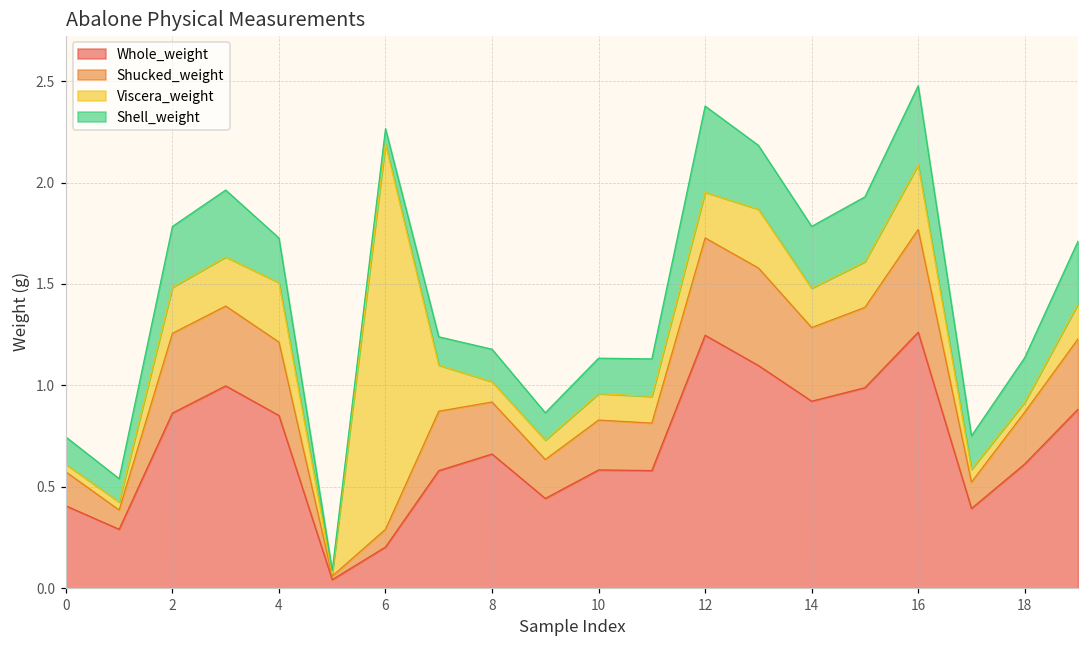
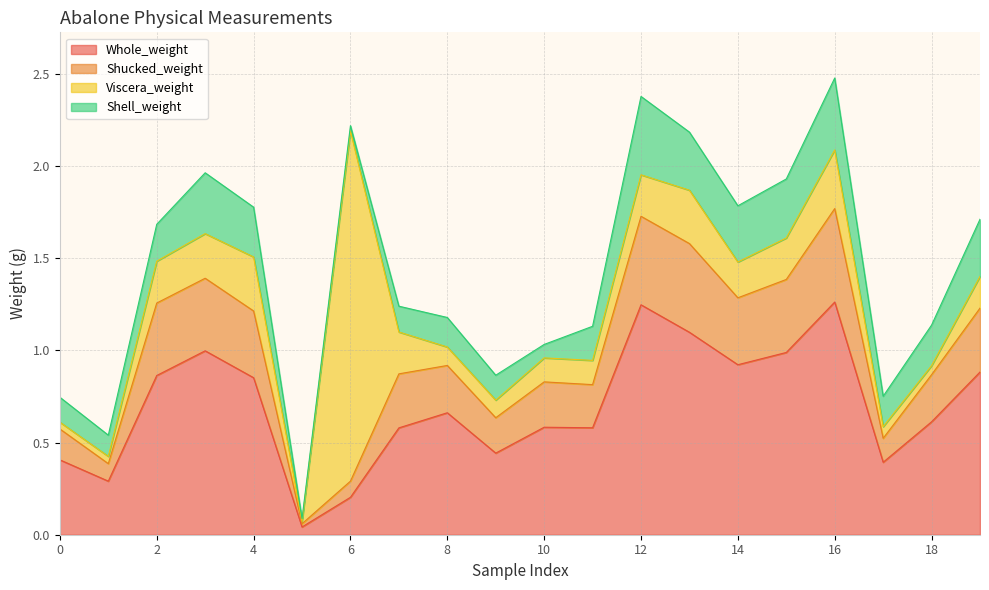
  {
    "Viscera_weight": {
      "0": 0.04,
      "2": 0.23,
      "4": 0.29,
      "6": 1.90,
      "8": 0.10,
      "10": 0.13,
      "12": 0.23,
      "14": 0.19,
      "16": 0.32,
      "18": 0.05
    },
    "Shell_weight": {
      "0": 0.14,
-     "2": 0.3,
-     "4": 0.22,
-     "6": 0.08,
+     "2": 0.2,
+     "4": 0.27,
+     "6": 0.03,
      "8": 0.16,
-     "10": 0.17,
+     "10": 0.07,
      "12": 0.43,
      "14": 0.30,
      "16": 0.39,
      "18": 0.22
    }
  }
